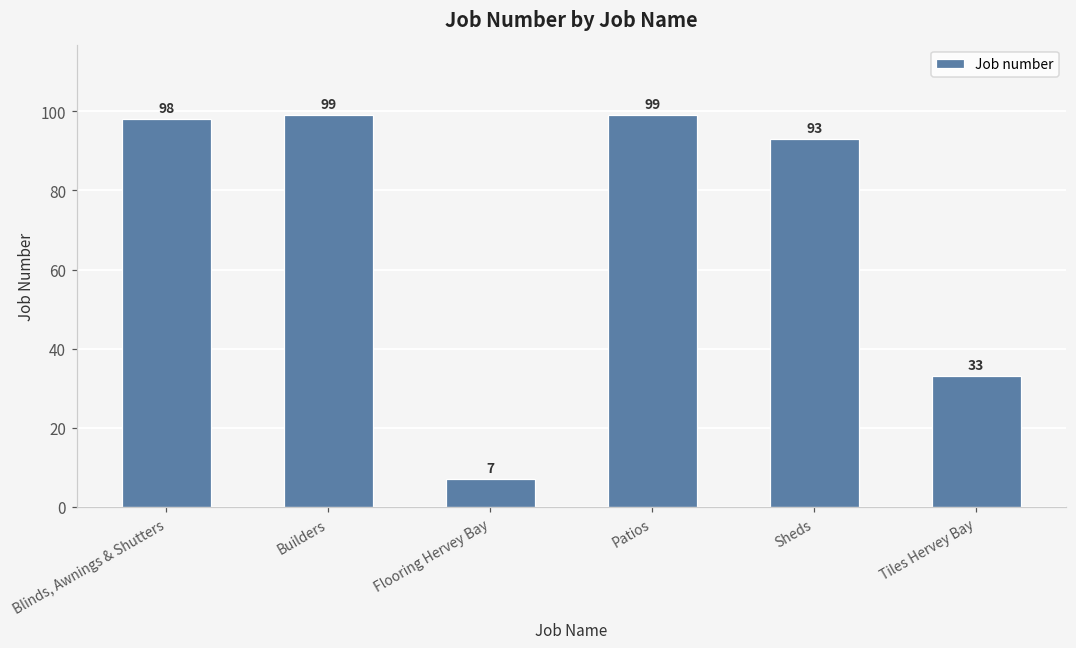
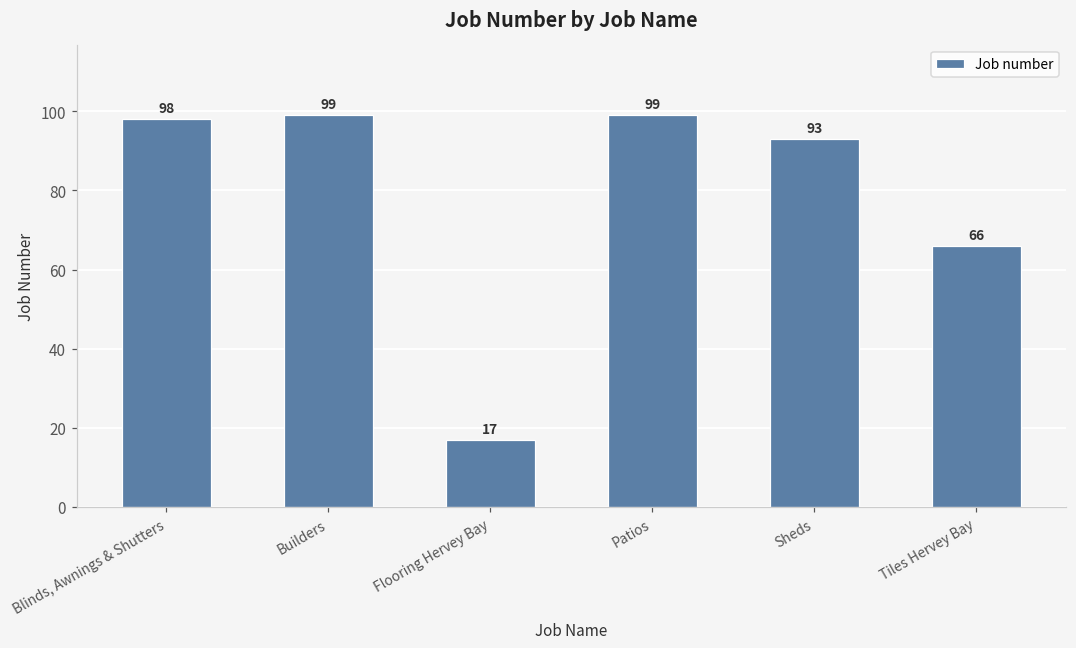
  {
    "Blinds, Awnings & Shutters": 98,
    "Builders": 99,
-   "Flooring Hervey Bay": 7,
+   "Flooring Hervey Bay": 17,
    "Patios": 99,
    "Sheds": 93,
-   "Tiles Hervey Bay": 33
+   "Tiles Hervey Bay": 66
  }
